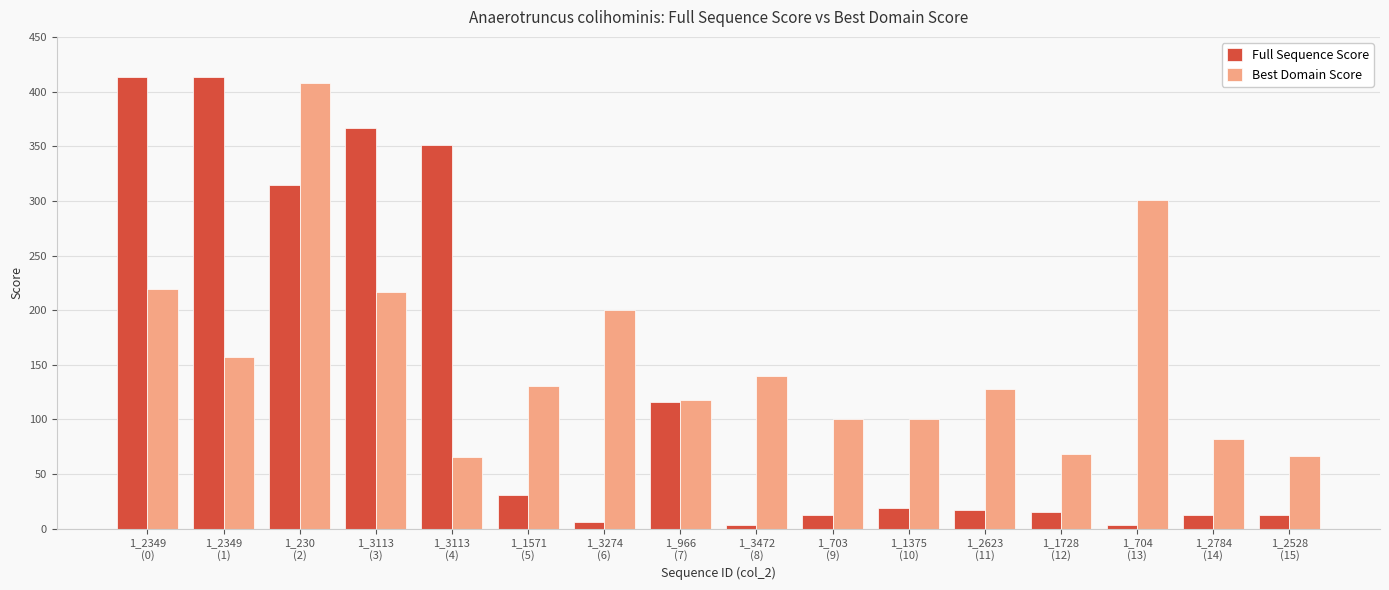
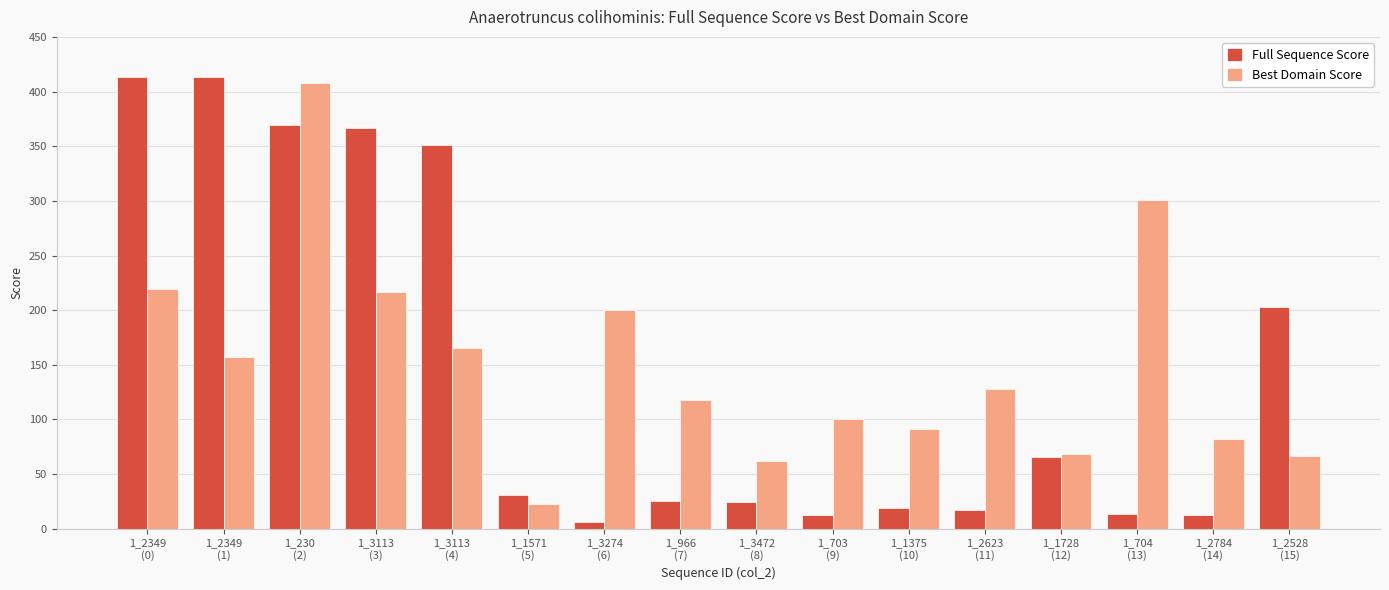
  {
    "Full Sequence Score": {
      "1_2349 (0)": 413,
      "1_2349 (1)": 413,
-     "1_230 (2)": 315,
+     "1_230 (2)": 369,
      "1_3113 (3)": 367,
      "1_3113 (4)": 351,
      "1_1571 (5)": 31,
      "1_3274 (6)": 6,
-     "1_966 (7)": 116,
-     "1_3472 (8)": 4,
+     "1_966 (7)": 25,
+     "1_3472 (8)": 24,
      "1_703 (9)": 12,
      "1_1375 (10)": 19,
      "1_2623 (11)": 18,
-     "1_1728 (12)": 16,
-     "1_704 (13)": 4,
+     "1_1728 (12)": 66,
+     "1_704 (13)": 13,
      "1_2784 (14)": 13,
-     "1_2528 (15)": 12
+     "1_2528 (15)": 203
    },
    "Best Domain Score": {
      "1_2349 (0)": 219,
      "1_2349 (1)": 157,
      "1_230 (2)": 408,
      "1_3113 (3)": 217,
-     "1_3113 (4)": 66,
-     "1_1571 (5)": 131,
+     "1_3113 (4)": 165,
+     "1_1571 (5)": 23,
      "1_3274 (6)": 200,
      "1_966 (7)": 118,
-     "1_3472 (8)": 140,
+     "1_3472 (8)": 62,
      "1_703 (9)": 100,
-     "1_1375 (10)": 100,
+     "1_1375 (10)": 91,
      "1_2623 (11)": 128,
      "1_1728 (12)": 68,
      "1_704 (13)": 301,
      "1_2784 (14)": 82,
      "1_2528 (15)": 67
    }
  }
